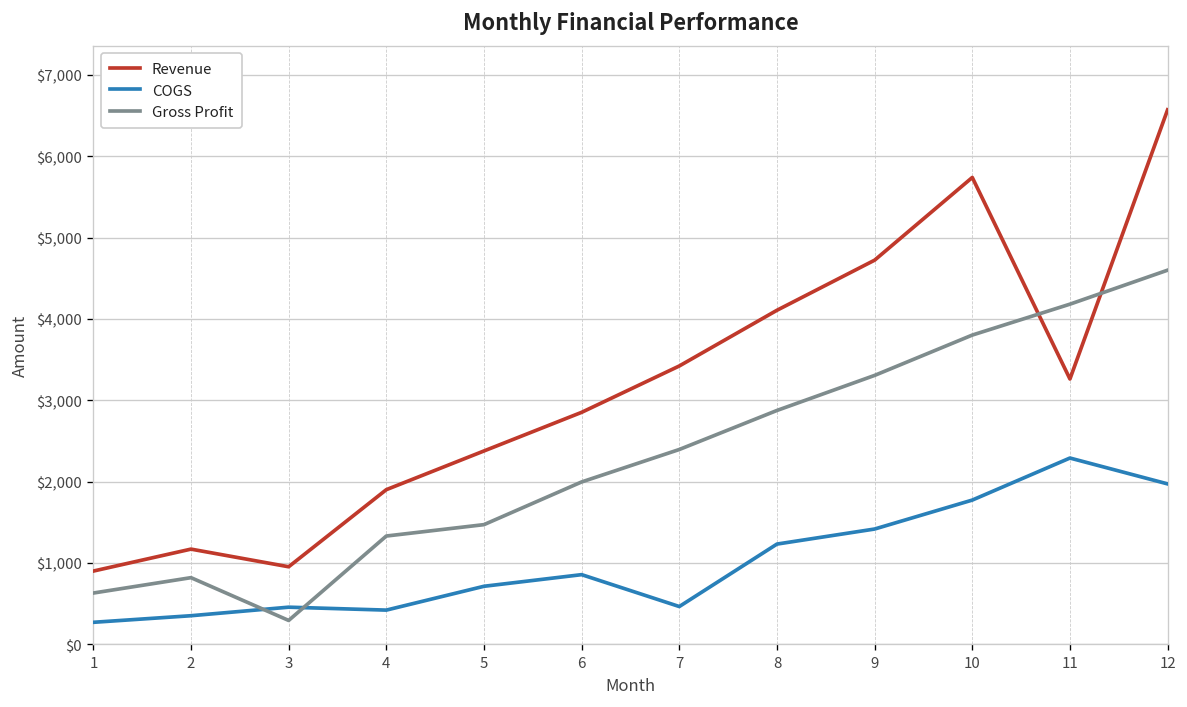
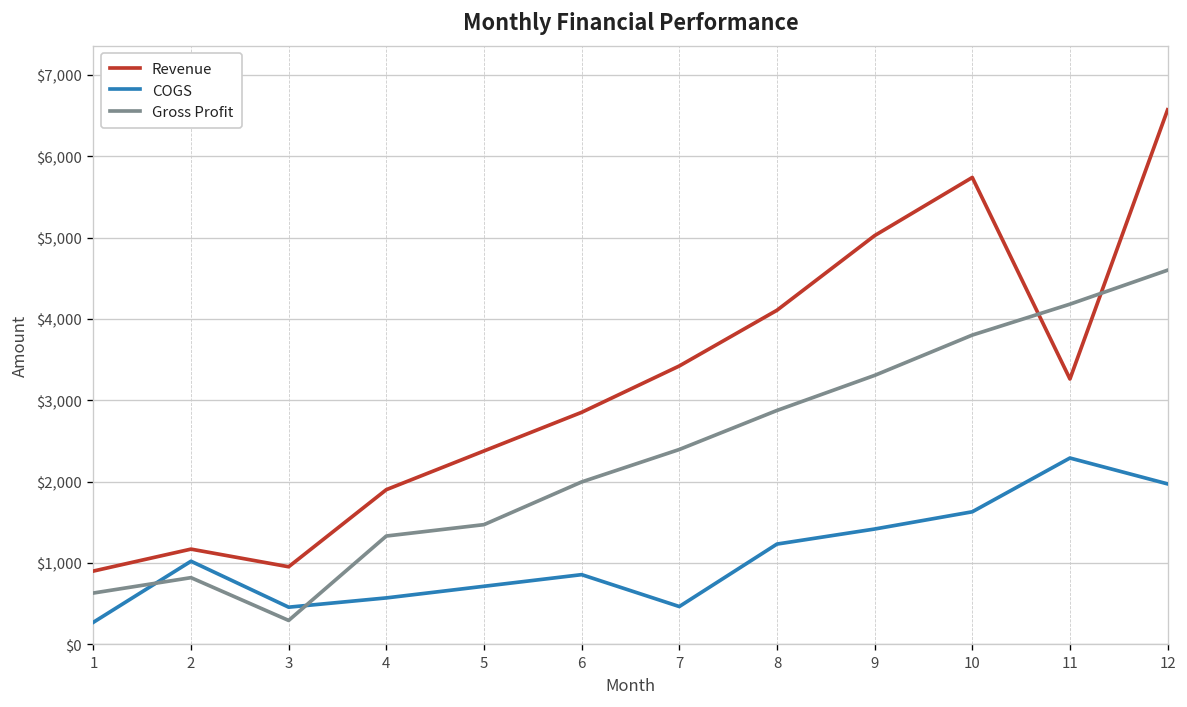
  {
    "Revenue": {
      "1": "$900",
      "2": "$1,200",
      "3": "$1,000",
      "4": "$1,900",
      "5": "$2,400",
      "6": "$2,900",
      "7": "$3,400",
      "8": "$4,100",
-     "9": "$4,700",
+     "9": "$5,000",
      "10": "$5,700",
      "11": "$3,300",
      "12": "$6,600"
    },
    "COGS": {
      "1": "$300",
-     "2": "$400",
+     "2": "$1,000",
      "3": "$500",
-     "4": "$400",
+     "4": "$600",
      "5": "$700",
      "6": "$900",
      "7": "$500",
      "8": "$1,200",
      "9": "$1,400",
-     "10": "$1,800",
+     "10": "$1,600",
      "11": "$2,300",
      "12": "$2,000"
    },
    "Gross Profit": {
      "1": "$600",
      "2": "$800",
      "3": "$300",
      "4": "$1,300",
      "5": "$1,500",
      "6": "$2,000",
      "7": "$2,400",
      "8": "$2,900",
      "9": "$3,300",
      "10": "$3,800",
      "11": "$4,200",
      "12": "$4,600"
    }
  }
